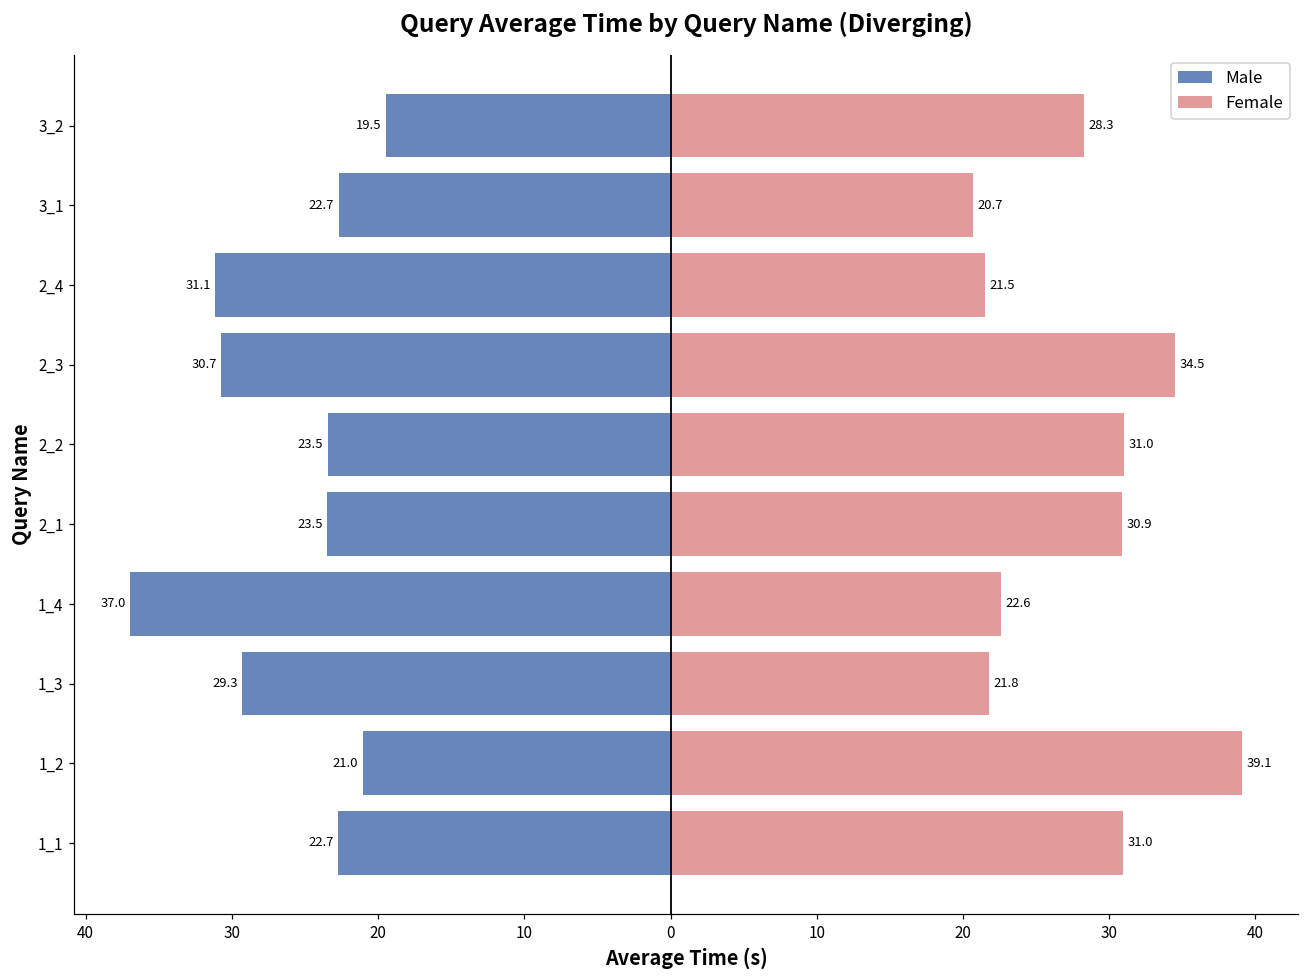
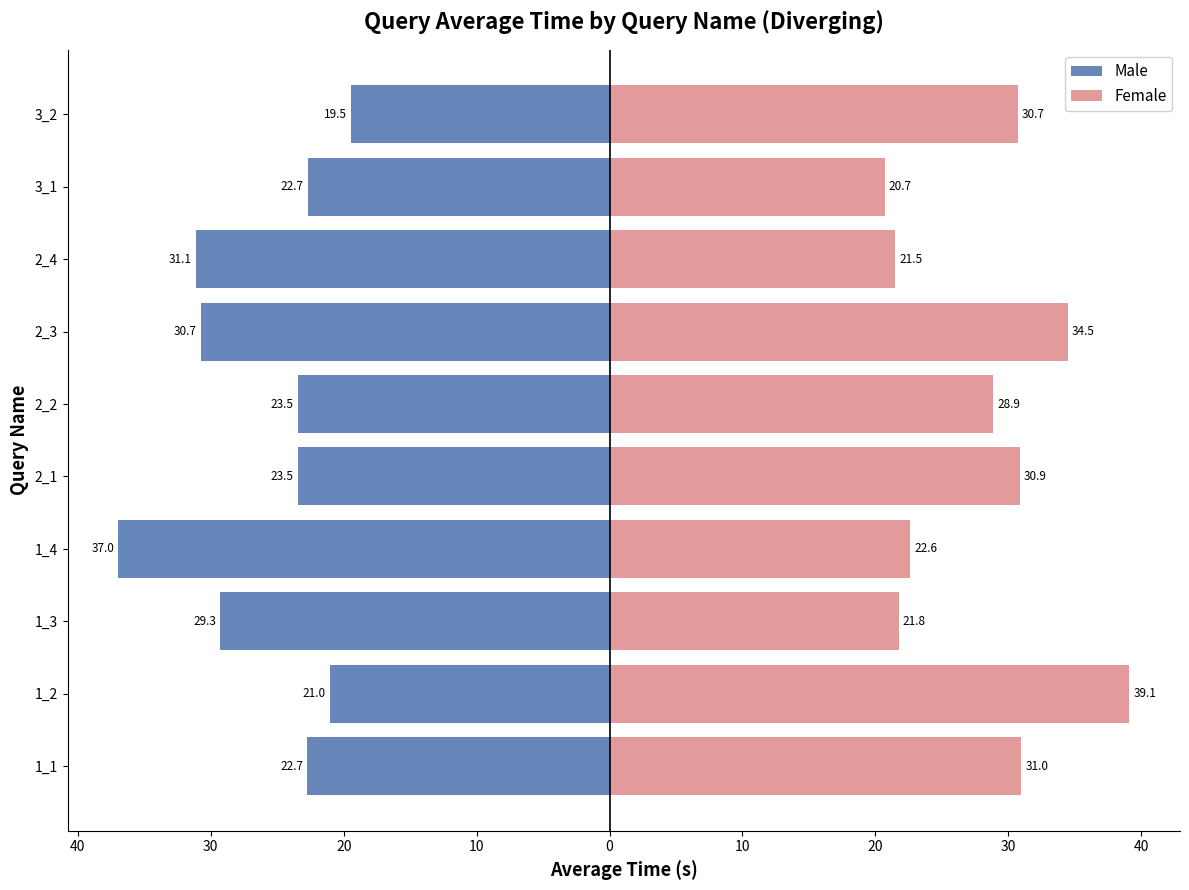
  {
    "Female": {
-     "3_2": 28.3,
+     "3_2": 30.7,
      "3_1": 20.7,
      "2_4": 21.5,
      "2_3": 34.5,
-     "2_2": 31.0,
+     "2_2": 28.9,
      "2_1": 30.9,
      "1_4": 22.6,
      "1_3": 21.8,
      "1_2": 39.1,
      "1_1": 31.0
    }
  }
